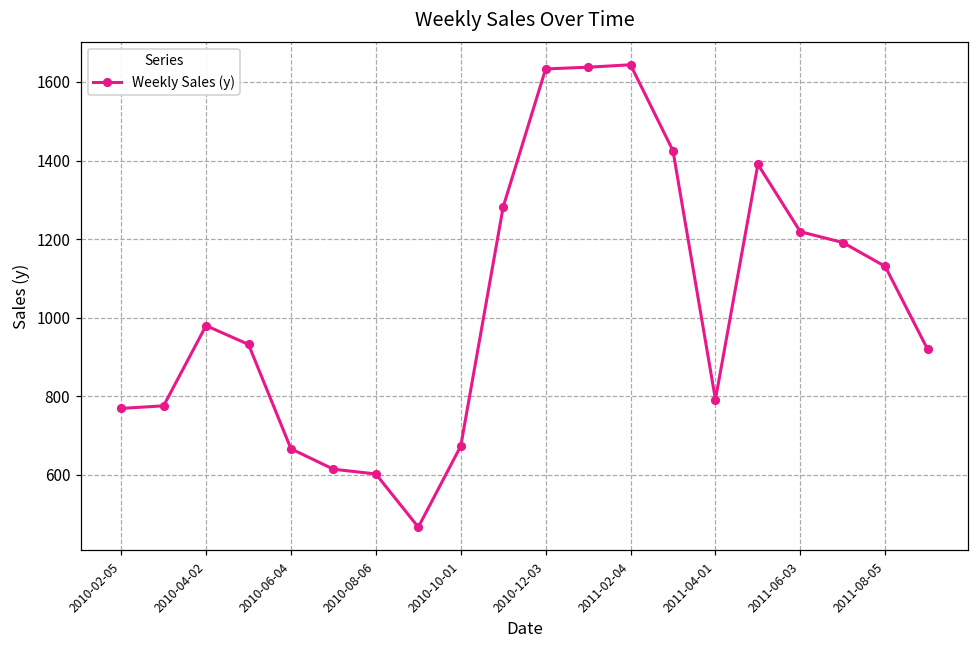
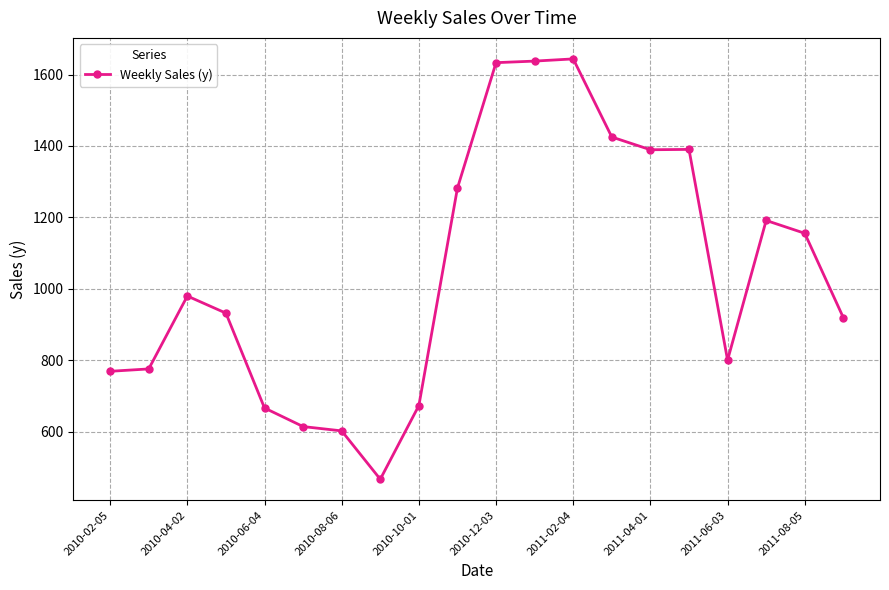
  {
    "2010-02-05": 770,
    "2010-04-02": 980,
    "2010-06-04": 670,
    "2010-08-06": 600,
    "2010-10-01": 670,
    "2010-12-03": 1630,
    "2011-02-04": 1640,
-   "2011-04-01": 790,
-   "2011-06-03": 1220,
-   "2011-08-05": 1130
+   "2011-04-01": 1390,
+   "2011-06-03": 800,
+   "2011-08-05": 1160
  }
